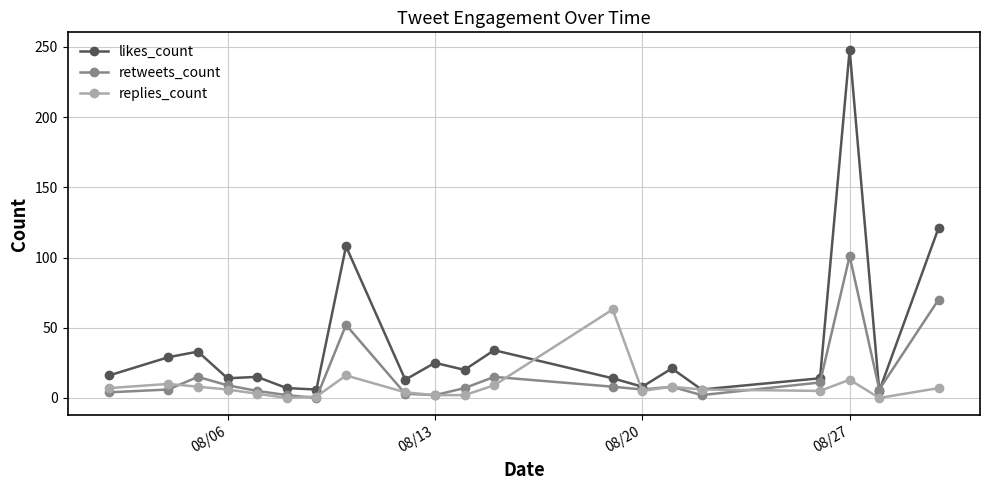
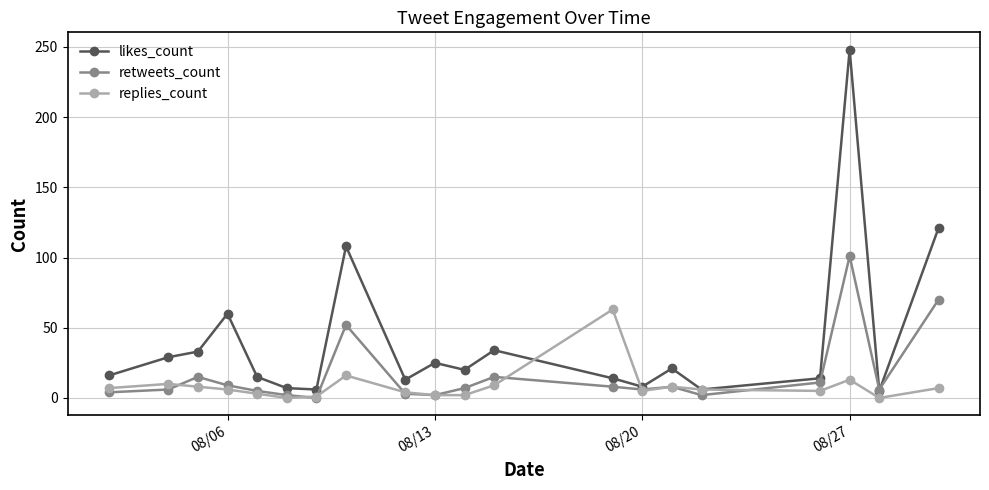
  {
    "likes_count": {
-     "08/06": 14,
+     "08/06": 60,
      "08/13": 25,
      "08/20": 8,
      "08/27": 248
    }
  }
